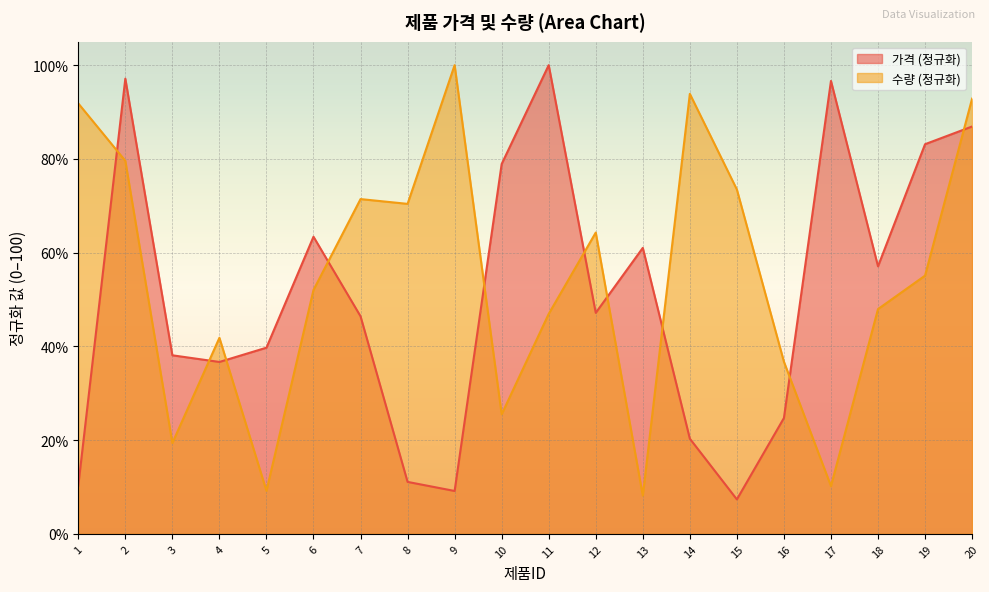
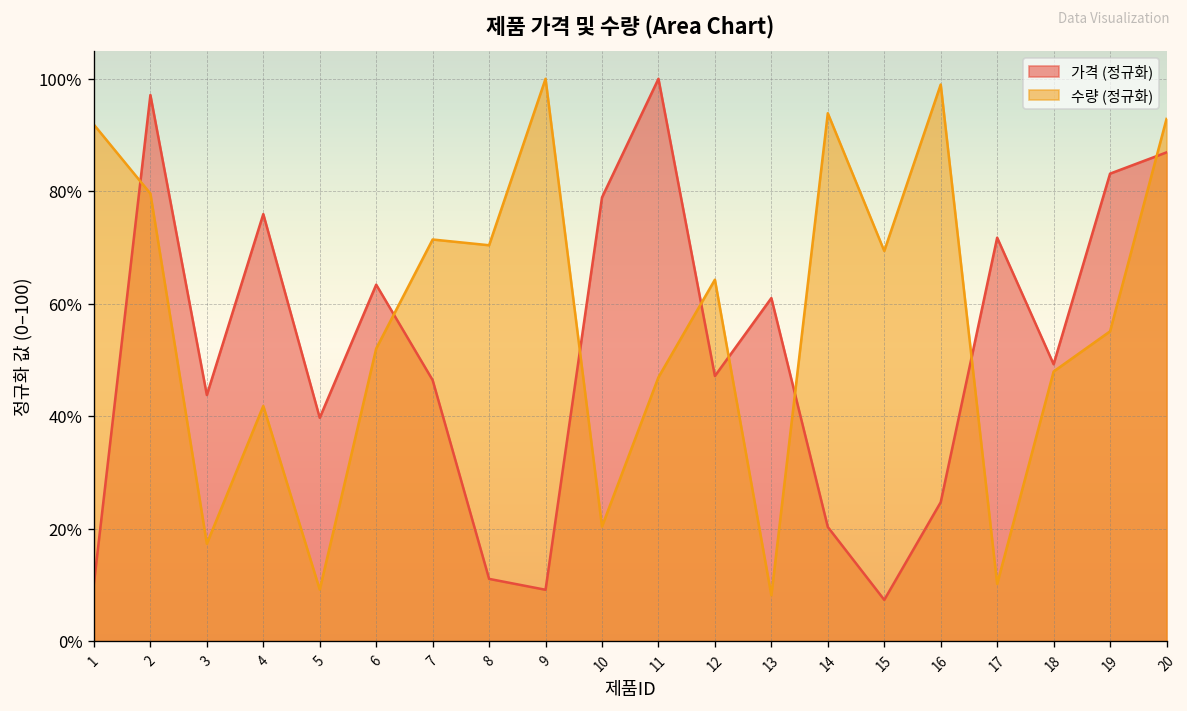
  {
    "가격 (정규화)": {
      "1": "10%",
      "2": "97%",
-     "3": "38%",
-     "4": "37%",
+     "3": "44%",
+     "4": "76%",
      "5": "40%",
      "6": "63%",
      "7": "46%",
      "8": "11%",
      "9": "9%",
      "10": "79%",
      "11": "100%",
      "12": "47%",
      "13": "61%",
      "14": "20%",
      "15": "7%",
      "16": "25%",
-     "17": "97%",
-     "18": "57%",
+     "17": "72%",
+     "18": "49%",
      "19": "83%",
      "20": "87%"
    },
    "수량 (정규화)": {
      "1": "92%",
      "2": "80%",
-     "3": "19%",
+     "3": "17%",
      "4": "42%",
      "5": "9%",
      "6": "52%",
      "7": "71%",
      "8": "70%",
      "9": "100%",
-     "10": "26%",
+     "10": "20%",
      "11": "47%",
      "12": "64%",
      "13": "8%",
      "14": "94%",
-     "15": "73%",
-     "16": "37%",
+     "15": "69%",
+     "16": "99%",
      "17": "10%",
      "18": "48%",
      "19": "55%",
      "20": "93%"
    }
  }
